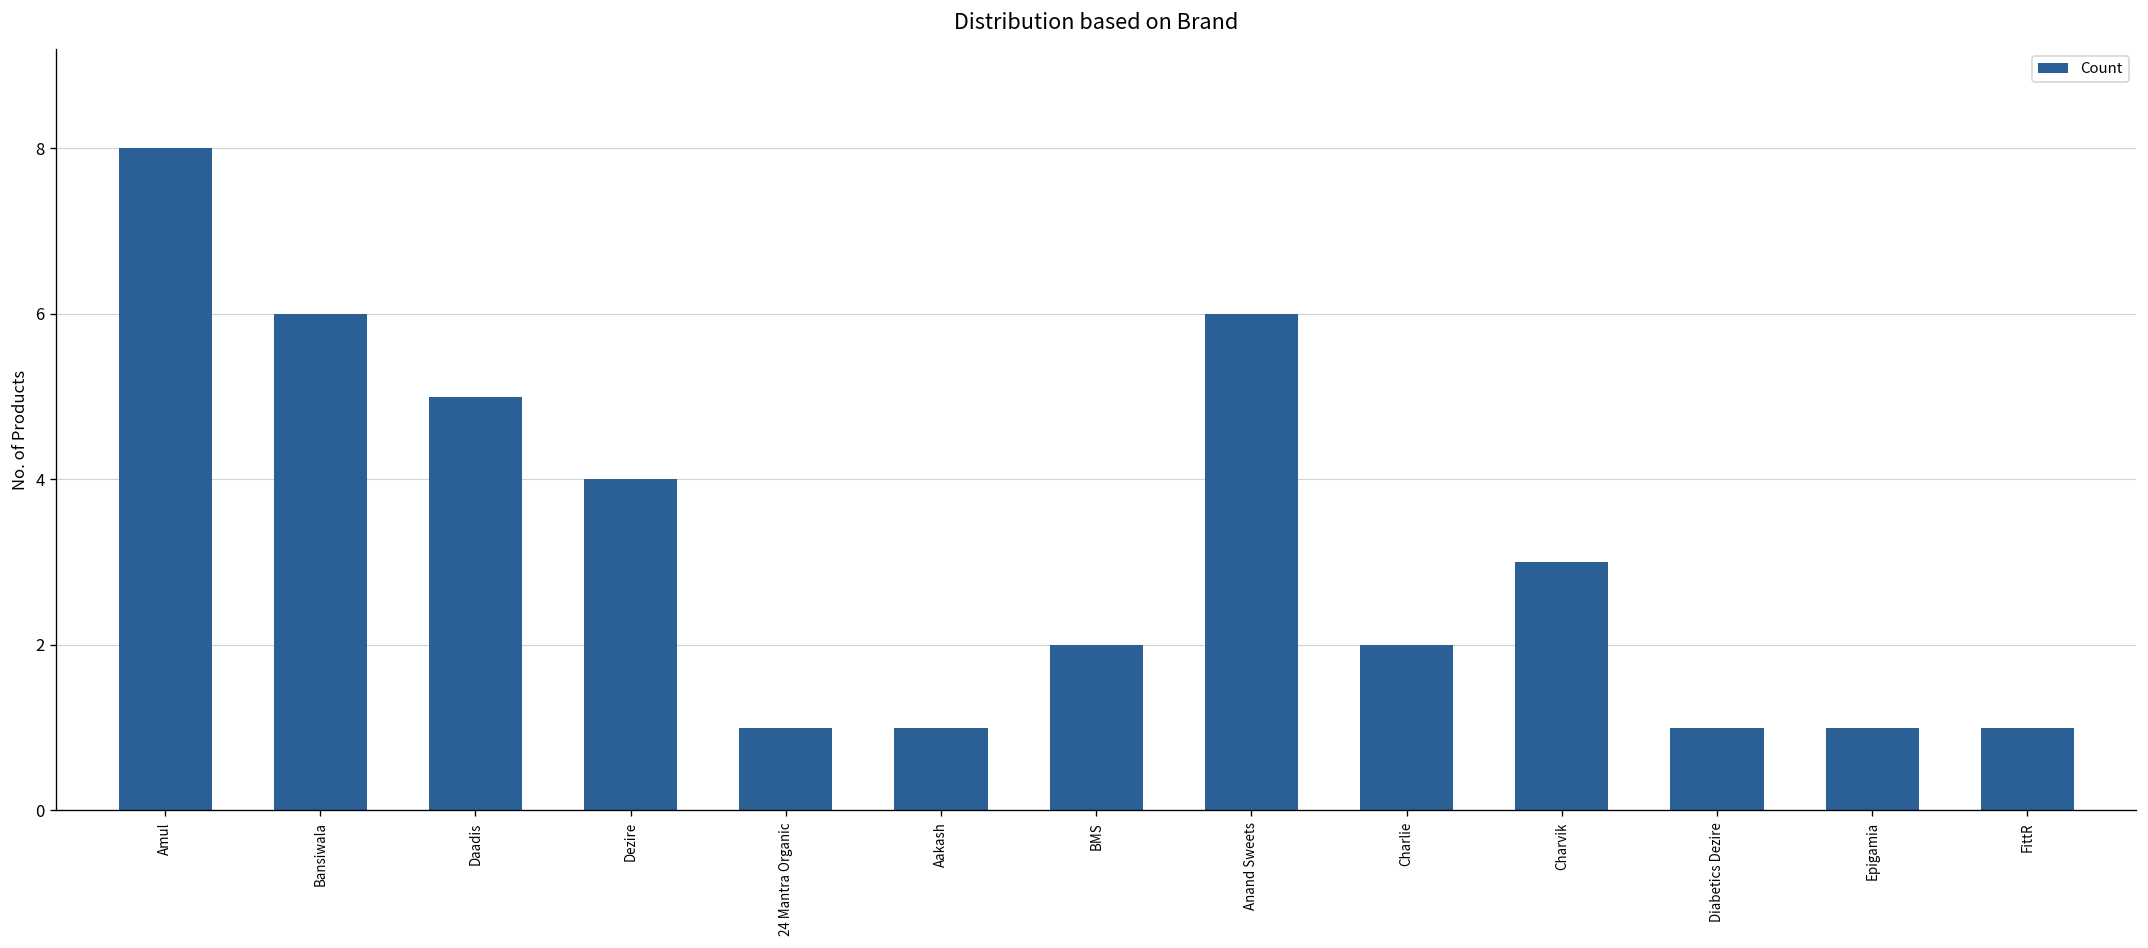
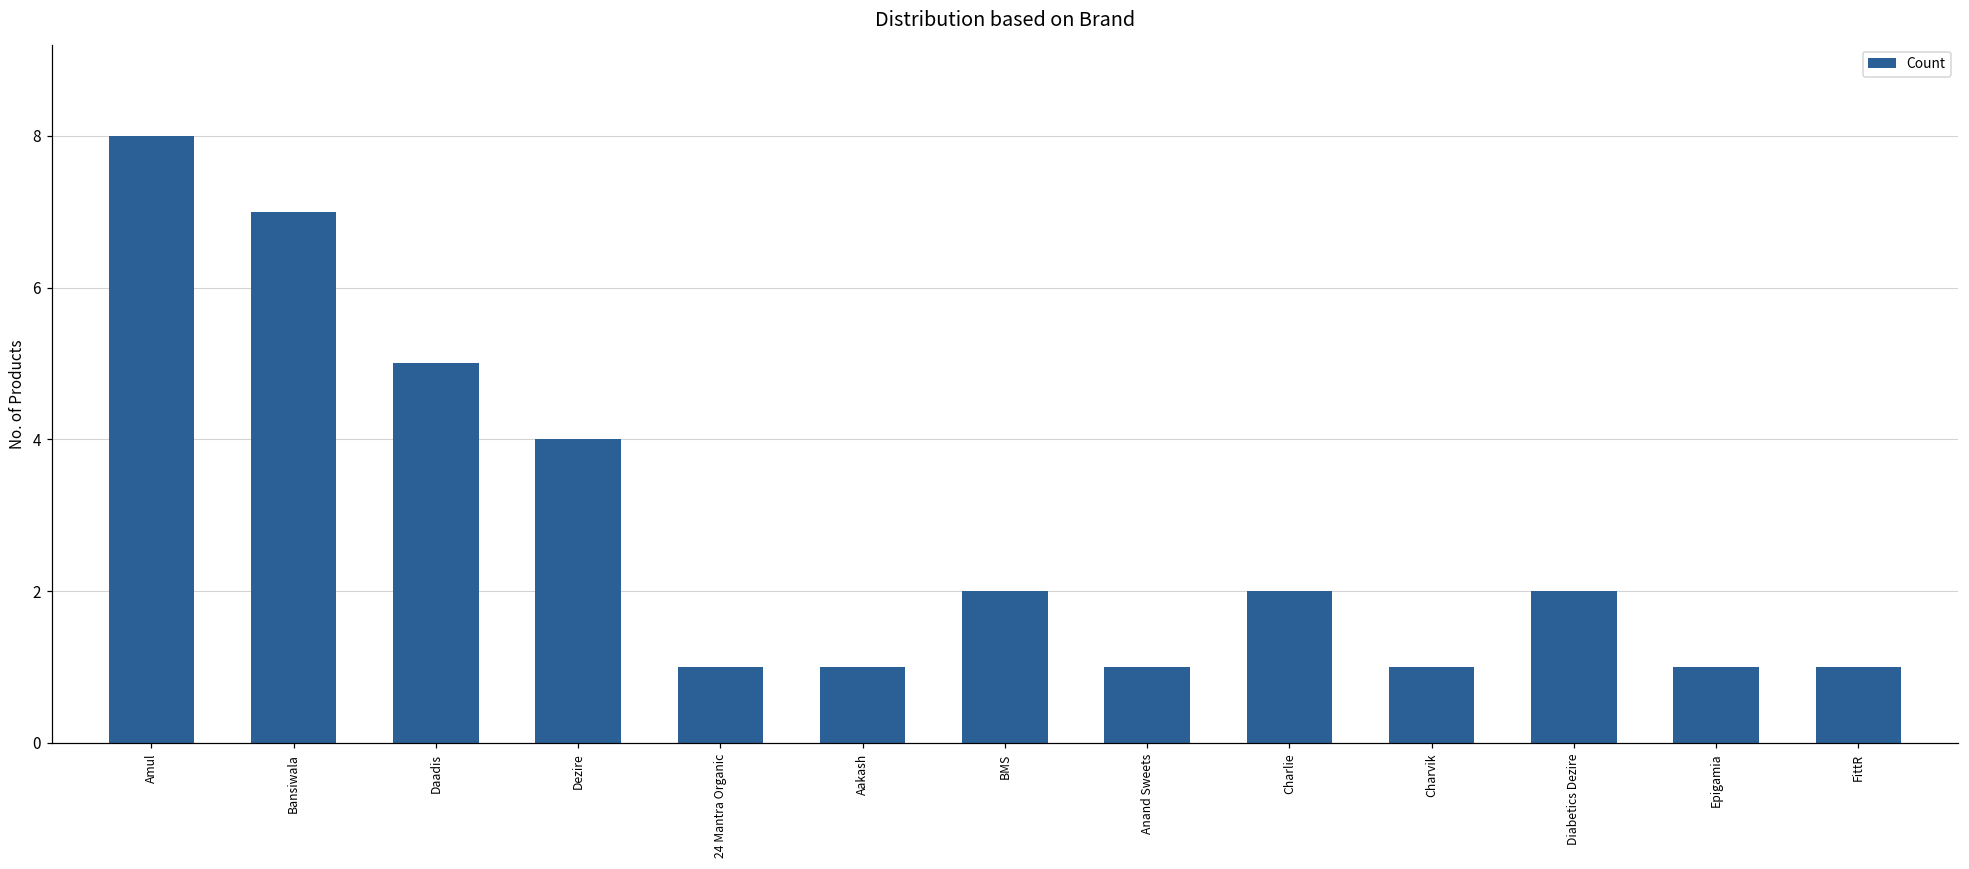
  {
    "Amul": 8,
-   "Bansiwala": 6,
+   "Bansiwala": 7,
    "Daadis": 5,
    "Dezire": 4,
    "24 Mantra Organic": 1,
    "Aakash": 1,
    "BMS": 2,
-   "Anand Sweets": 6,
+   "Anand Sweets": 1,
    "Charlie": 2,
-   "Charvik": 3,
-   "Diabetics Dezire": 1,
+   "Charvik": 1,
+   "Diabetics Dezire": 2,
    "Epigamia": 1,
    "FittR": 1
  }
